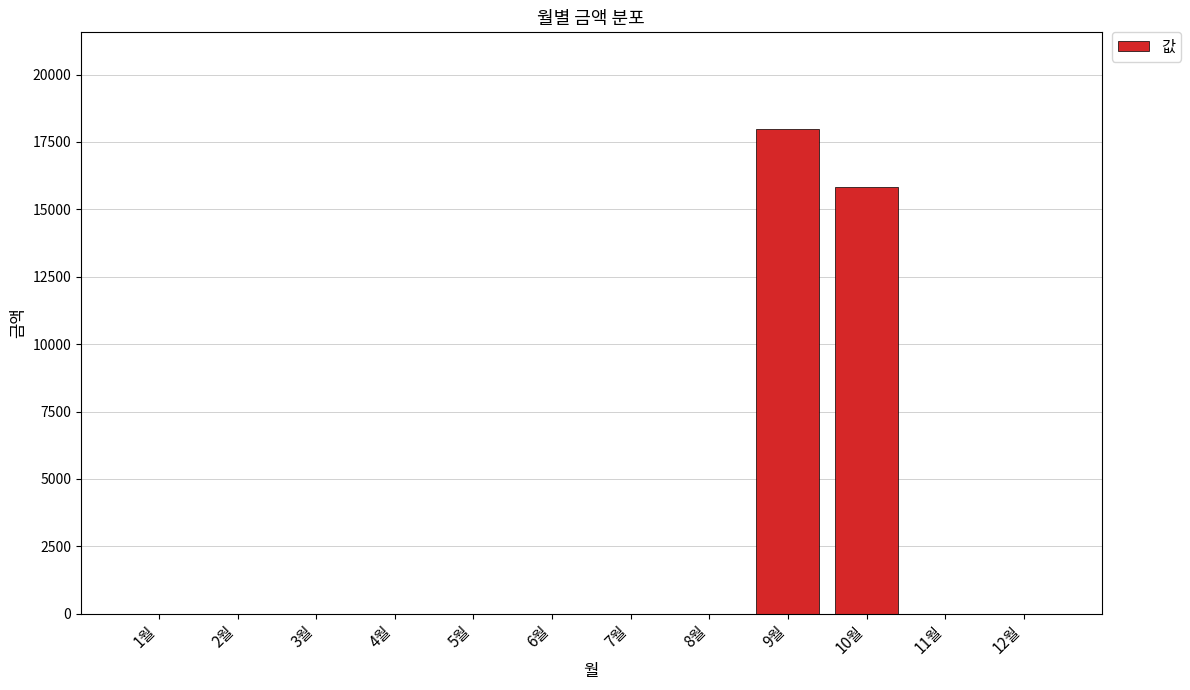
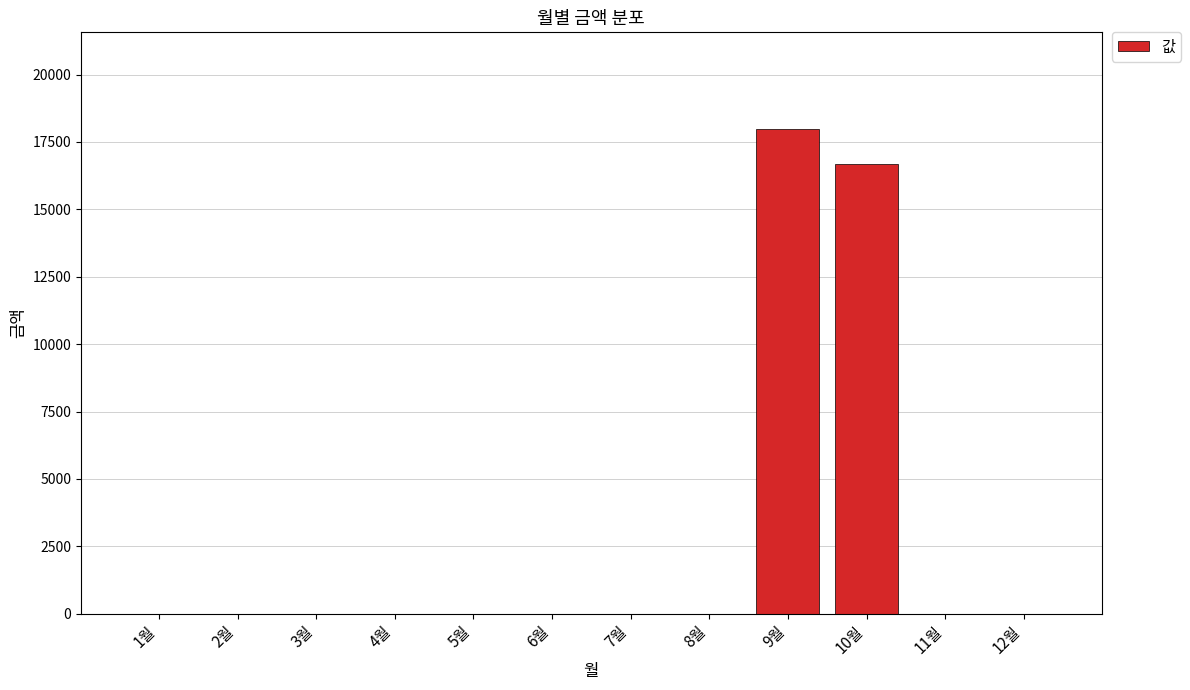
  {
    "1월": 0,
    "2월": 0,
    "3월": 0,
    "4월": 0,
    "5월": 0,
    "6월": 0,
    "7월": 0,
    "8월": 0,
    "9월": 18000,
-   "10월": 15800,
+   "10월": 16700,
    "11월": 0,
    "12월": 0
  }
